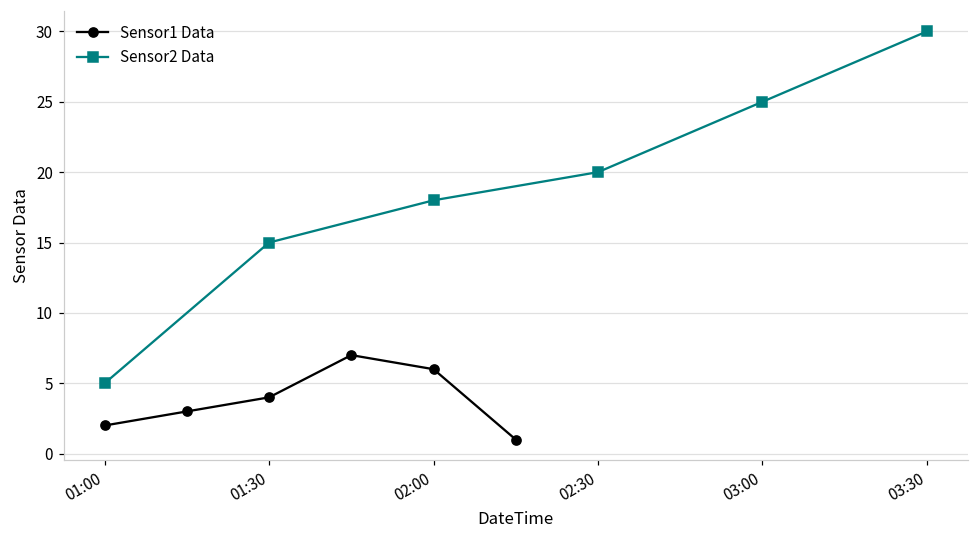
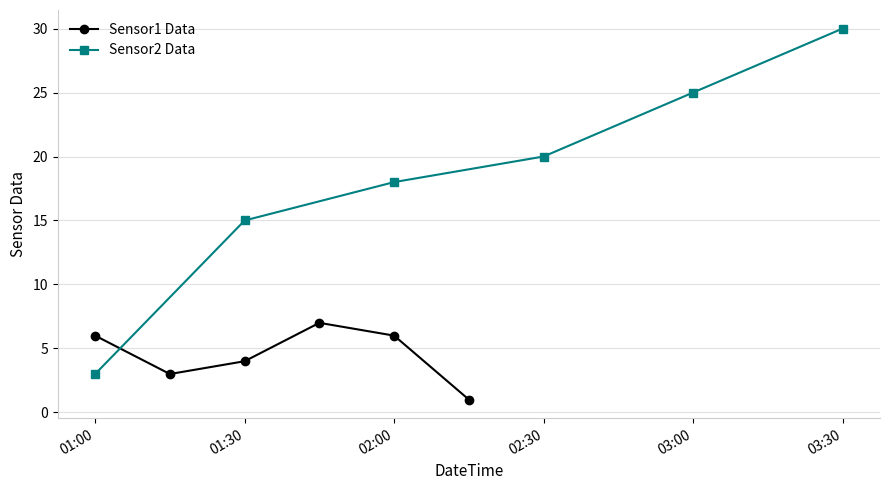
  {
    "Sensor1 Data": {
-     "01:00": 2,
+     "01:00": 6,
      "01:30": 4,
      "02:00": 6
    },
    "Sensor2 Data": {
-     "01:00": 5,
+     "01:00": 3,
      "01:30": 15,
      "02:00": 18,
      "02:30": 20,
      "03:00": 25,
      "03:30": 30
    }
  }
